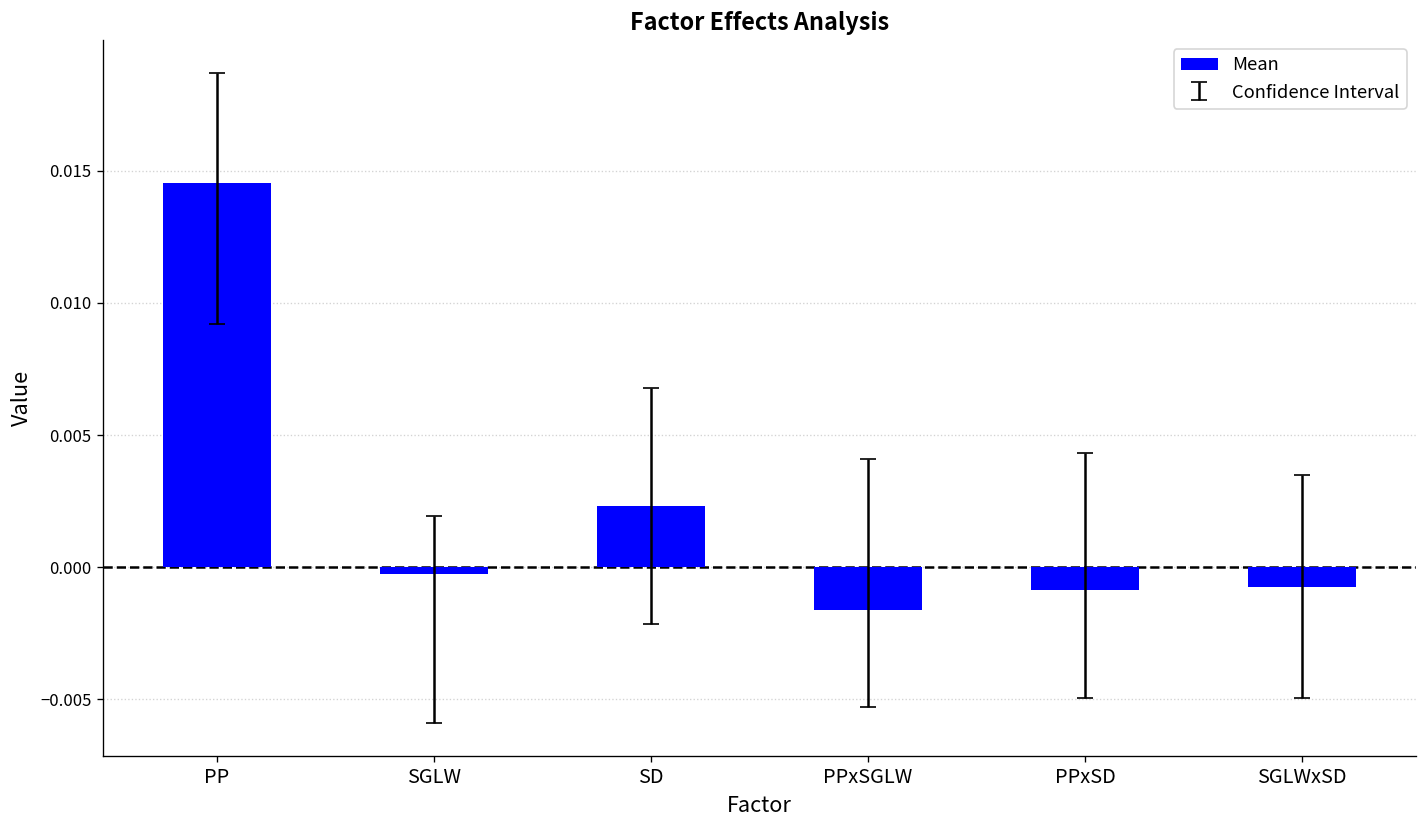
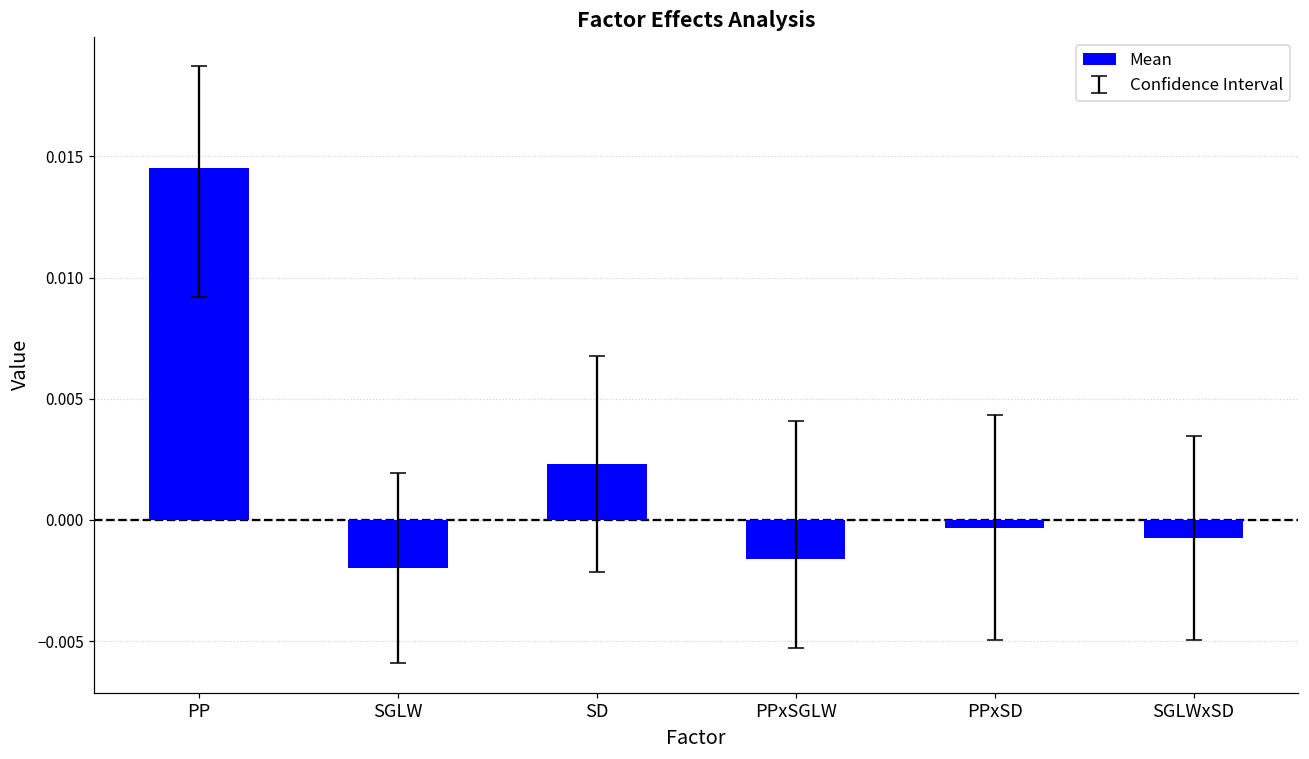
  {
    "Mean": {
      "PP": 0.0145,
-     "SGLW": -0.0003,
+     "SGLW": -0.0020,
      "SD": 0.0023,
      "PPxSGLW": -0.0016,
-     "PPxSD": -0.0008,
+     "PPxSD": -0.0003,
      "SGLWxSD": -0.0007
    }
  }
